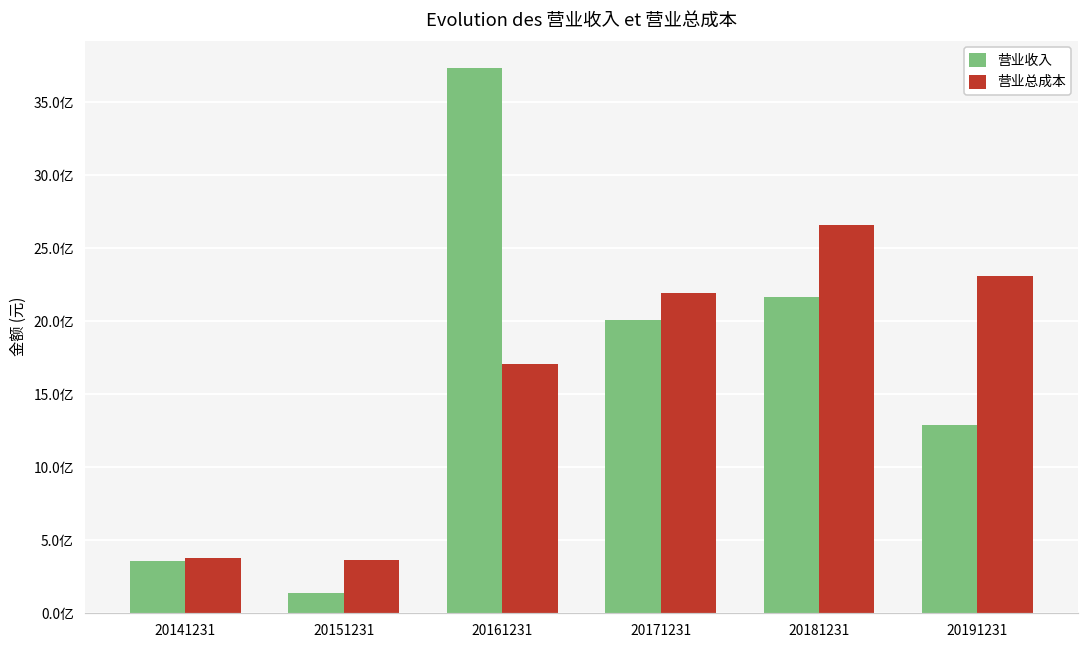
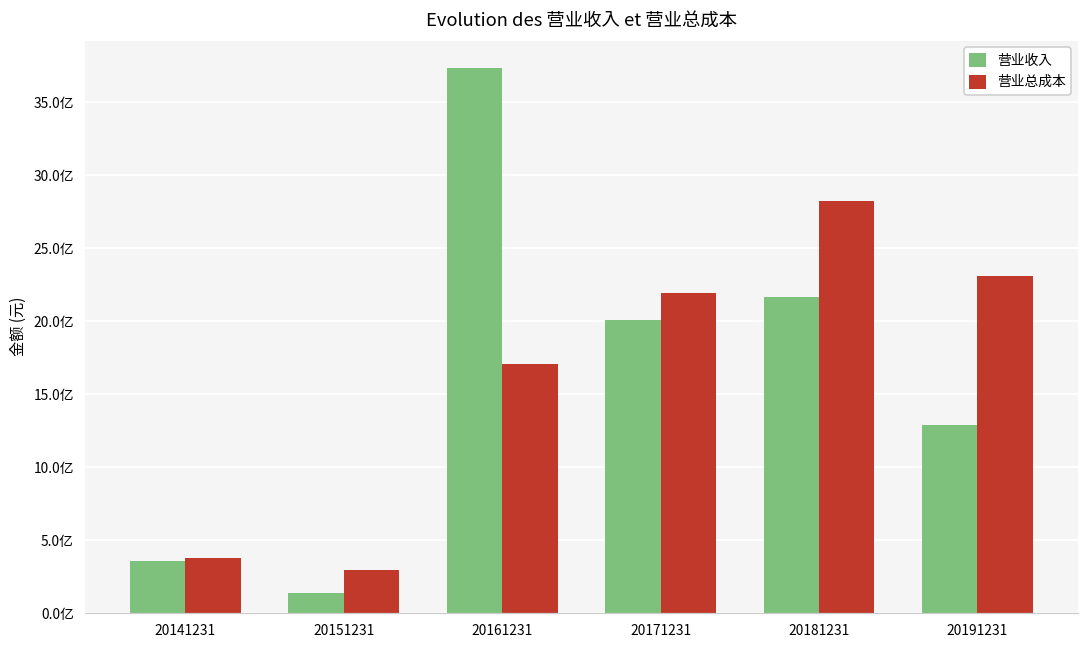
  {
    "营业收入": {
      "20141231": "3.6亿",
      "20151231": "1.4亿",
      "20161231": "37.4亿",
      "20171231": "20.1亿",
      "20181231": "21.6亿",
      "20191231": "12.9亿"
    },
    "营业总成本": {
      "20141231": "3.8亿",
-     "20151231": "3.6亿",
+     "20151231": "3.0亿",
      "20161231": "17.0亿",
      "20171231": "21.9亿",
-     "20181231": "26.6亿",
+     "20181231": "28.2亿",
      "20191231": "23.1亿"
    }
  }
